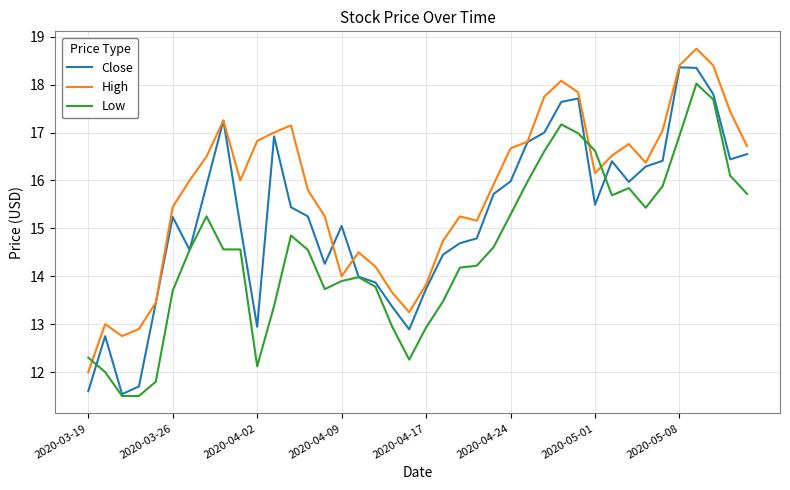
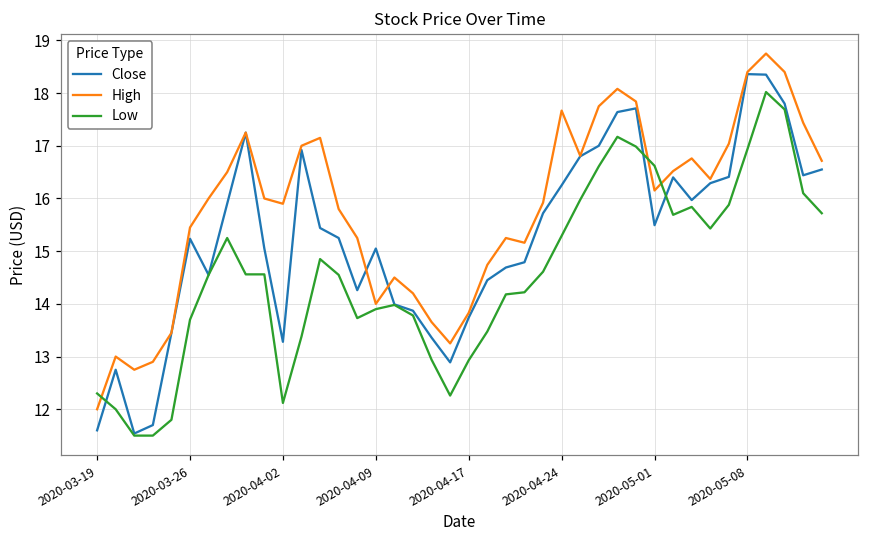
  {
    "Close": {
      "2020-03-19": 11.6,
      "2020-03-26": 15.2,
-     "2020-04-02": 12.9,
+     "2020-04-02": 13.3,
      "2020-04-09": 15.0,
      "2020-04-17": 13.7,
-     "2020-04-24": 16.0,
+     "2020-04-24": 16.3,
      "2020-05-01": 15.5
    },
    "High": {
      "2020-03-19": 12.0,
      "2020-03-26": 15.4,
-     "2020-04-02": 16.8,
+     "2020-04-02": 15.9,
      "2020-04-09": 14.0,
      "2020-04-17": 13.8,
-     "2020-04-24": 16.7,
+     "2020-04-24": 17.7,
      "2020-05-01": 16.2
    },
    "Low": {
      "2020-03-19": 12.3,
      "2020-03-26": 13.7,
      "2020-04-02": 12.1,
      "2020-04-09": 13.9,
      "2020-04-17": 12.9,
      "2020-04-24": 15.3,
      "2020-05-01": 16.6,
      "2020-05-08": 16.9
    }
  }
